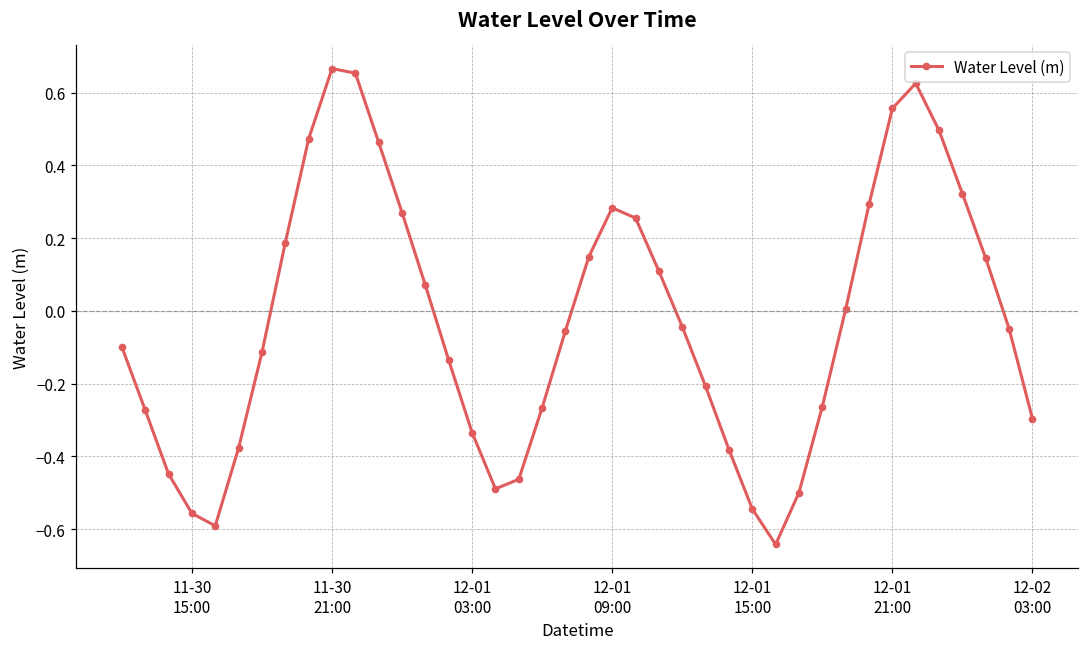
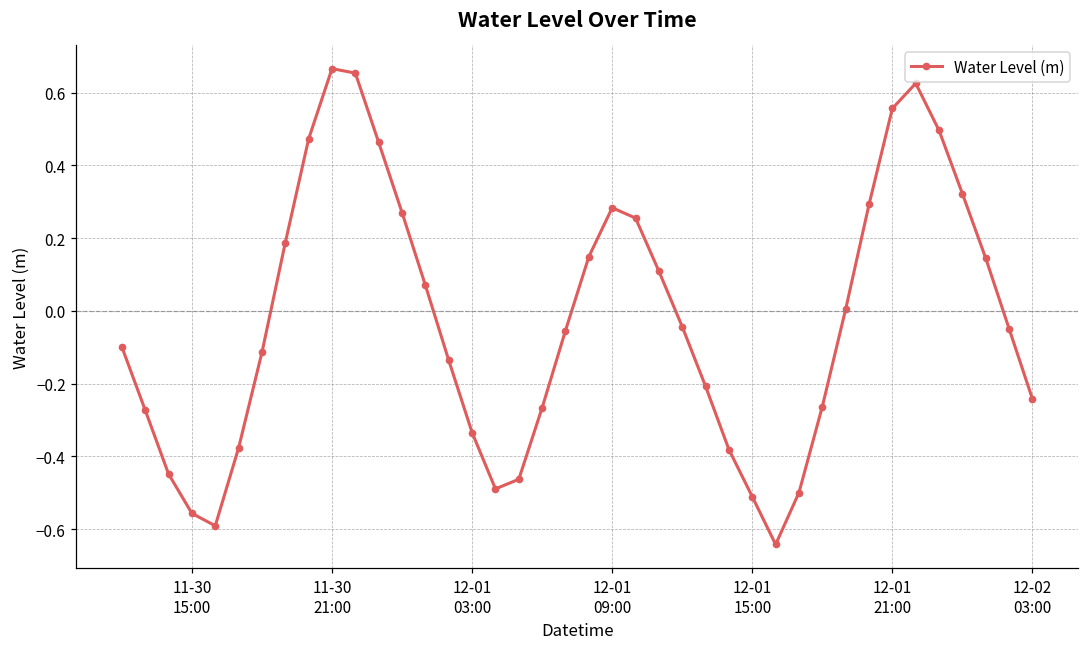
  {
    "11-30 15:00": -0.56,
    "11-30 21:00": 0.67,
    "12-01 03:00": -0.33,
    "12-01 09:00": 0.28,
-   "12-01 15:00": -0.54,
+   "12-01 15:00": -0.51,
    "12-01 21:00": 0.56,
-   "12-02 03:00": -0.30
+   "12-02 03:00": -0.24
  }
